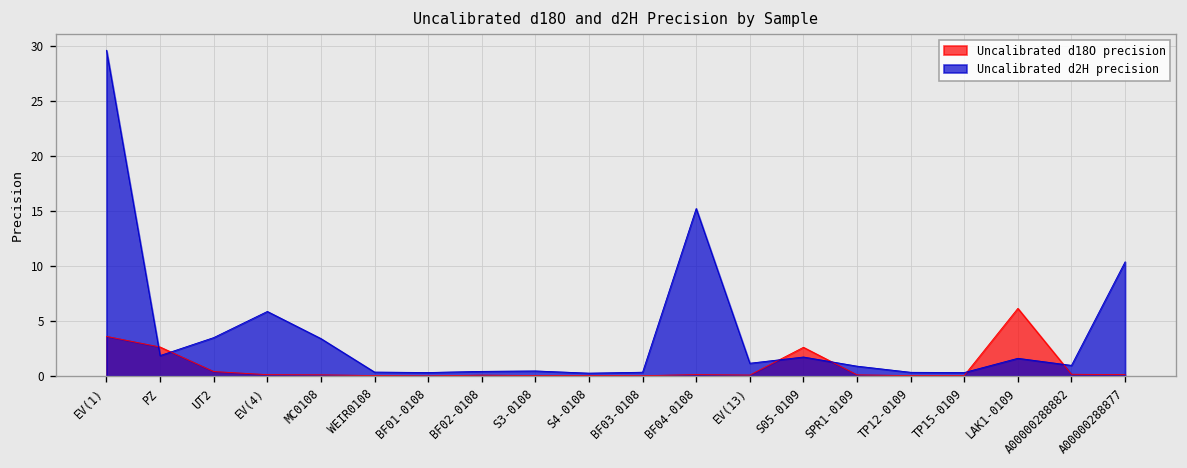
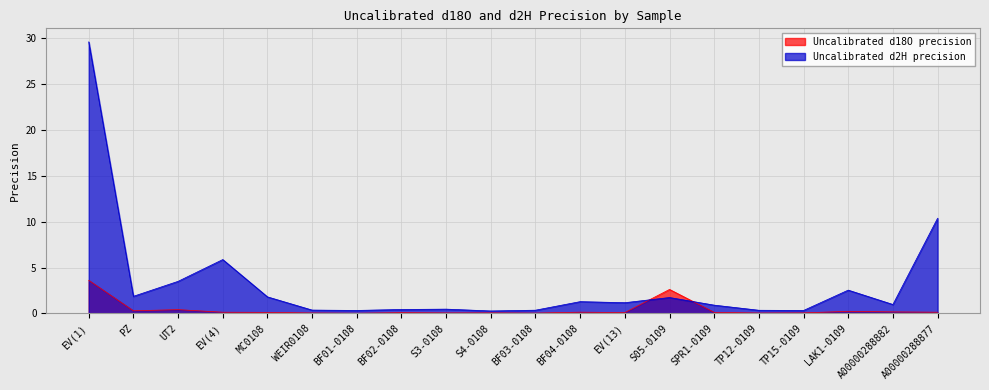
  {
    "Uncalibrated d18O precision": {
      "EV(1)": 4,
-     "PZ": 3,
+     "PZ": 0,
      "UT2": 0,
      "EV(4)": 0,
      "MC0108": 0,
      "WEIR0108": 0,
      "BF01-0108": 0,
      "BF02-0108": 0,
      "S3-0108": 0,
      "BF03-0108": 0,
      "BF04-0108": 0,
      "EV(13)": 0,
      "S05-0109": 3,
      "SPR1-0109": 0,
      "TP12-0109": 0,
-     "LAK1-0109": 6,
+     "LAK1-0109": 0,
      "A00000288882": 0,
      "A00000288877": 0
    },
    "Uncalibrated d2H precision": {
      "EV(1)": 30,
      "PZ": 2,
      "UT2": 3,
      "EV(4)": 6,
-     "MC0108": 3,
+     "MC0108": 2,
      "WEIR0108": 0,
      "BF01-0108": 0,
      "BF02-0108": 0,
      "S3-0108": 0,
      "BF03-0108": 0,
-     "BF04-0108": 15,
+     "BF04-0108": 1,
      "EV(13)": 1,
      "S05-0109": 2,
      "SPR1-0109": 1,
      "TP12-0109": 0,
-     "LAK1-0109": 2,
+     "LAK1-0109": 3,
      "A00000288882": 1,
      "A00000288877": 10
    }
  }
